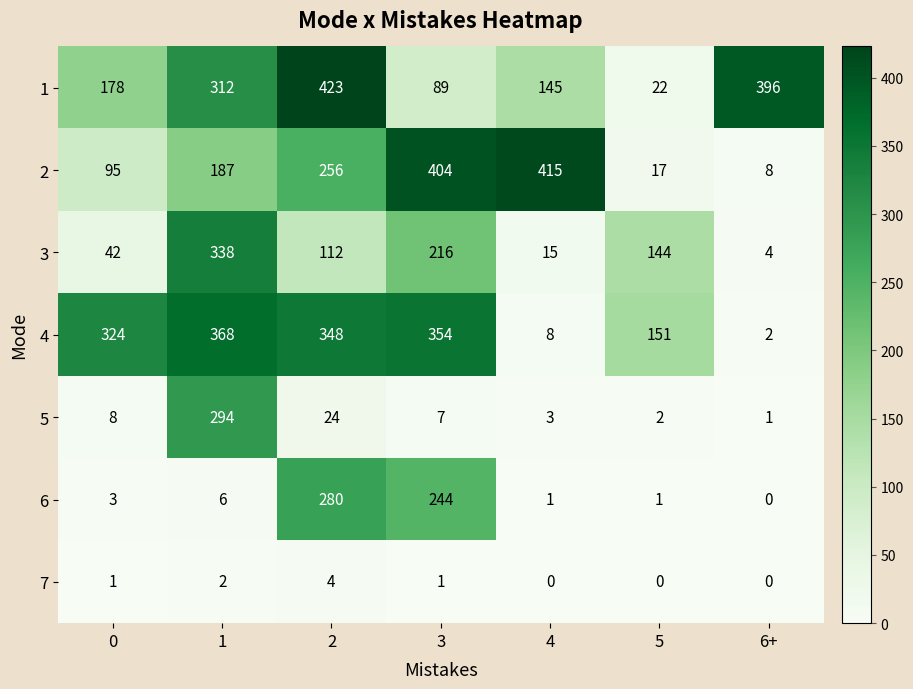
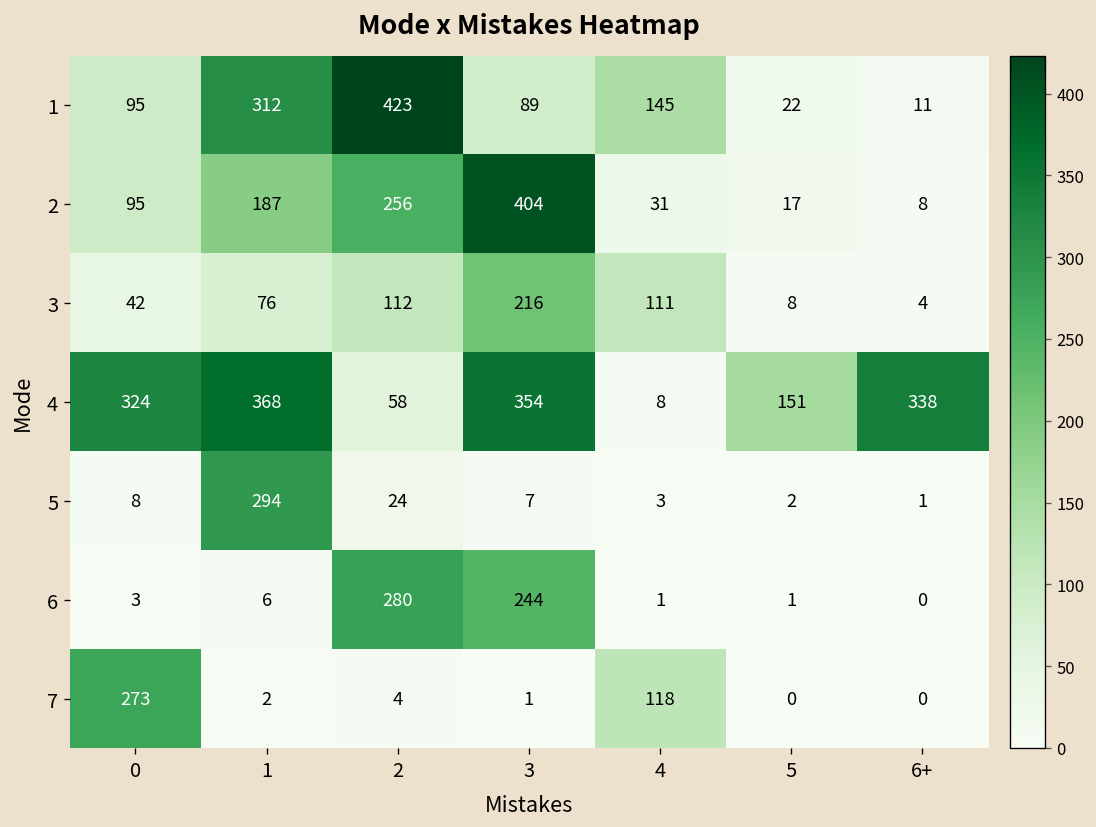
  {
    "1": {
-     "0": 178,
+     "0": 95,
      "1": 312,
      "2": 423,
      "3": 89,
      "4": 145,
      "5": 22,
-     "6+": 396
+     "6+": 11
    },
    "2": {
      "0": 95,
      "1": 187,
      "2": 256,
      "3": 404,
-     "4": 415,
+     "4": 31,
      "5": 17,
      "6+": 8
    },
    "3": {
      "0": 42,
-     "1": 338,
+     "1": 76,
      "2": 112,
      "3": 216,
-     "4": 15,
-     "5": 144,
+     "4": 111,
+     "5": 8,
      "6+": 4
    },
    "4": {
      "0": 324,
      "1": 368,
-     "2": 348,
+     "2": 58,
      "3": 354,
      "4": 8,
      "5": 151,
-     "6+": 2
+     "6+": 338
    },
    "5": {
      "0": 8,
      "1": 294,
      "2": 24,
      "3": 7,
      "4": 3,
      "5": 2,
      "6+": 1
    },
    "6": {
      "0": 3,
      "1": 6,
      "2": 280,
      "3": 244,
      "4": 1,
      "5": 1,
      "6+": 0
    },
    "7": {
-     "0": 1,
+     "0": 273,
      "1": 2,
      "2": 4,
      "3": 1,
-     "4": 0,
+     "4": 118,
      "5": 0,
      "6+": 0
    }
  }
